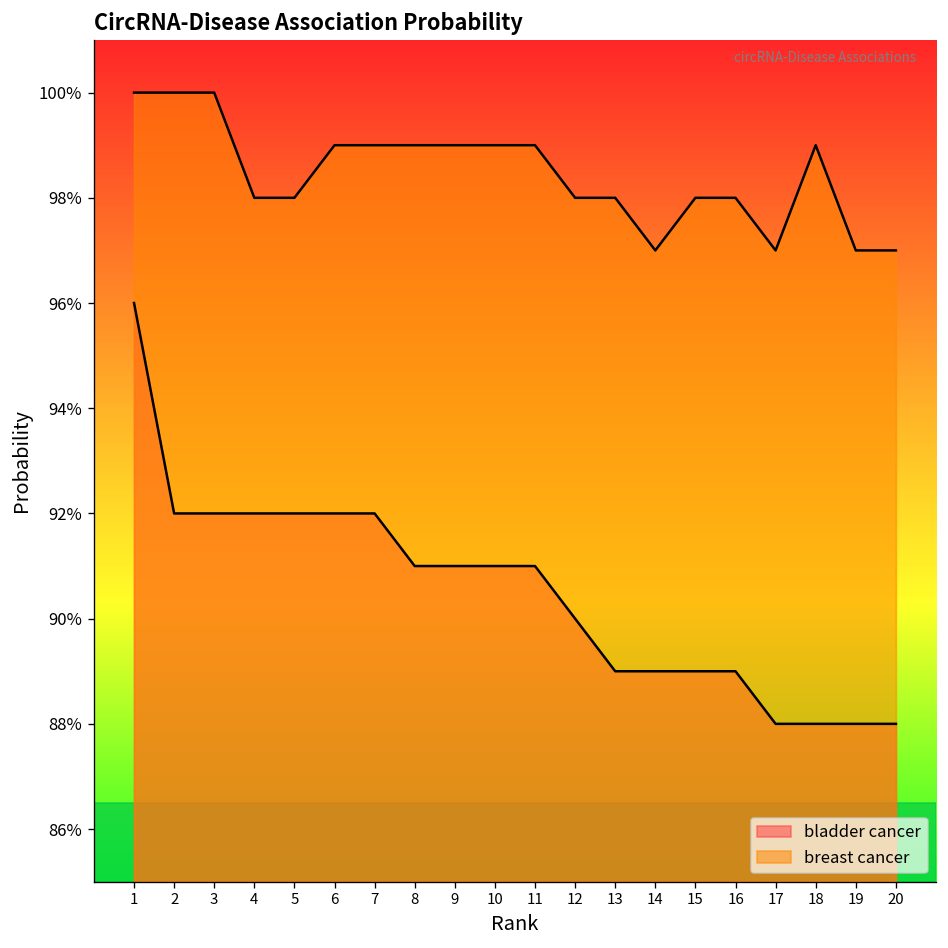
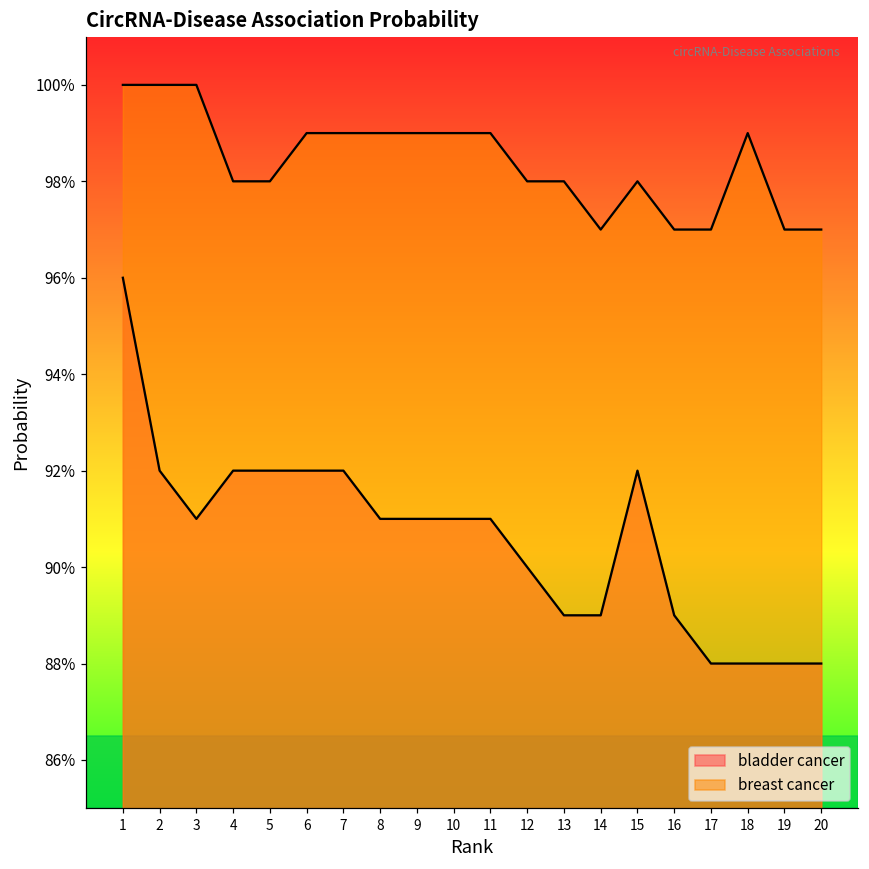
  {
    "bladder cancer": {
      "1": "96.0%",
      "2": "92.0%",
-     "3": "92.0%",
+     "3": "91.0%",
      "4": "92.0%",
      "5": "92.0%",
      "6": "92.0%",
      "7": "92.0%",
      "8": "91.0%",
      "9": "91.0%",
      "10": "91.0%",
      "11": "91.0%",
      "12": "90.0%",
      "13": "89.0%",
      "14": "89.0%",
-     "15": "89.0%",
+     "15": "92.0%",
      "16": "89.0%",
      "17": "88.0%",
      "18": "88.0%",
      "19": "88.0%",
      "20": "88.0%"
    },
    "breast cancer": {
      "1": "100.0%",
      "2": "100.0%",
      "3": "100.0%",
      "4": "98.0%",
      "5": "98.0%",
      "6": "99.0%",
      "7": "99.0%",
      "8": "99.0%",
      "9": "99.0%",
      "10": "99.0%",
      "11": "99.0%",
      "12": "98.0%",
      "13": "98.0%",
      "14": "97.0%",
      "15": "98.0%",
-     "16": "98.0%",
+     "16": "97.0%",
      "17": "97.0%",
      "18": "99.0%",
      "19": "97.0%",
      "20": "97.0%"
    }
  }
